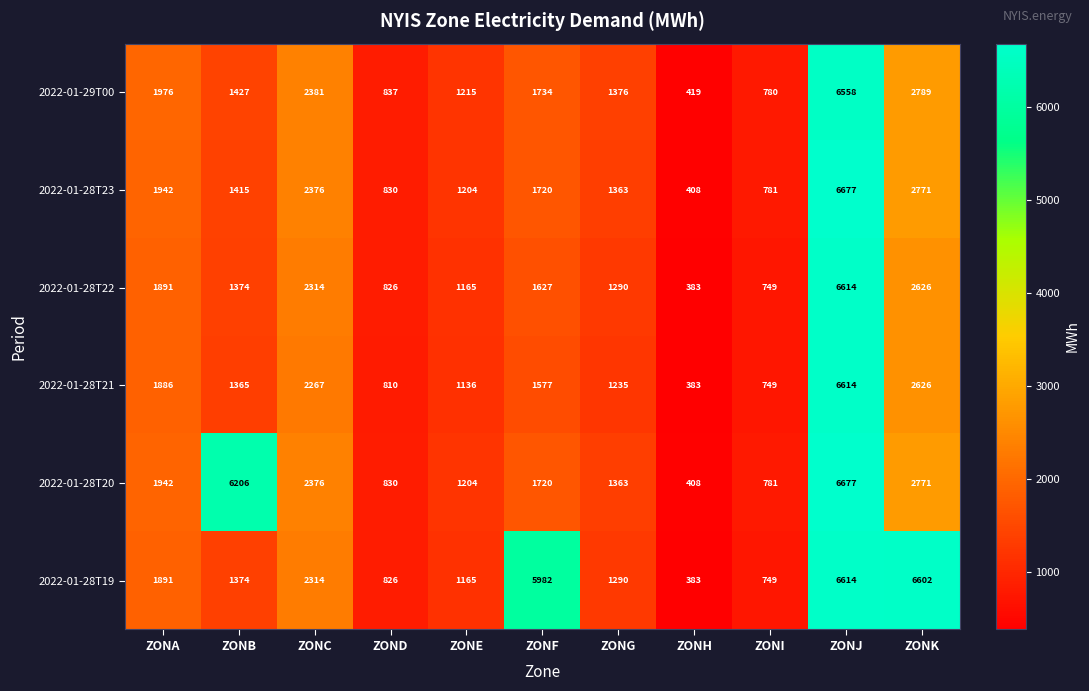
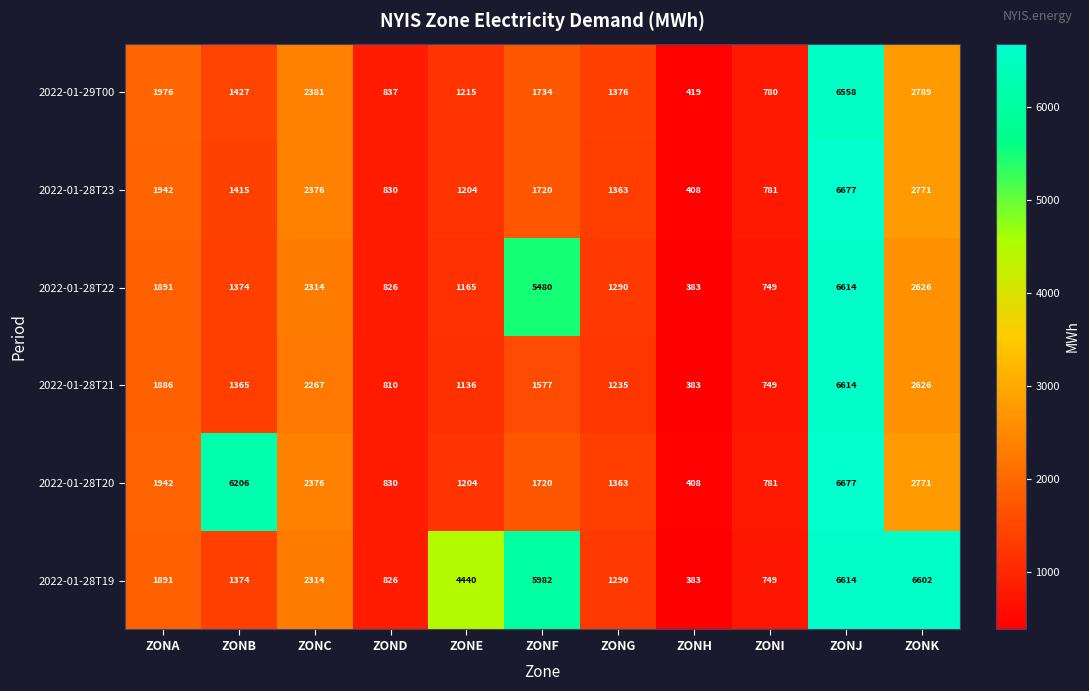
  {
    "2022-01-29T00": {
      "ZONA": 1976,
      "ZONB": 1427,
      "ZONC": 2381,
      "ZOND": 837,
      "ZONE": 1215,
      "ZONF": 1734,
      "ZONG": 1376,
      "ZONH": 419,
      "ZONI": 780,
      "ZONJ": 6558,
      "ZONK": 2789
    },
    "2022-01-28T23": {
      "ZONA": 1942,
      "ZONB": 1415,
      "ZONC": 2376,
      "ZOND": 830,
      "ZONE": 1204,
      "ZONF": 1720,
      "ZONG": 1363,
      "ZONH": 408,
      "ZONI": 781,
      "ZONJ": 6677,
      "ZONK": 2771
    },
    "2022-01-28T22": {
      "ZONA": 1891,
      "ZONB": 1374,
      "ZONC": 2314,
      "ZOND": 826,
      "ZONE": 1165,
-     "ZONF": 1627,
+     "ZONF": 5480,
      "ZONG": 1290,
      "ZONH": 383,
      "ZONI": 749,
      "ZONJ": 6614,
      "ZONK": 2626
    },
    "2022-01-28T21": {
      "ZONA": 1886,
      "ZONB": 1365,
      "ZONC": 2267,
      "ZOND": 810,
      "ZONE": 1136,
      "ZONF": 1577,
      "ZONG": 1235,
      "ZONH": 383,
      "ZONI": 749,
      "ZONJ": 6614,
      "ZONK": 2626
    },
    "2022-01-28T20": {
      "ZONA": 1942,
      "ZONB": 6206,
      "ZONC": 2376,
      "ZOND": 830,
      "ZONE": 1204,
      "ZONF": 1720,
      "ZONG": 1363,
      "ZONH": 408,
      "ZONI": 781,
      "ZONJ": 6677,
      "ZONK": 2771
    },
    "2022-01-28T19": {
      "ZONA": 1891,
      "ZONB": 1374,
      "ZONC": 2314,
      "ZOND": 826,
-     "ZONE": 1165,
+     "ZONE": 4440,
      "ZONF": 5982,
      "ZONG": 1290,
      "ZONH": 383,
      "ZONI": 749,
      "ZONJ": 6614,
      "ZONK": 6602
    }
  }
